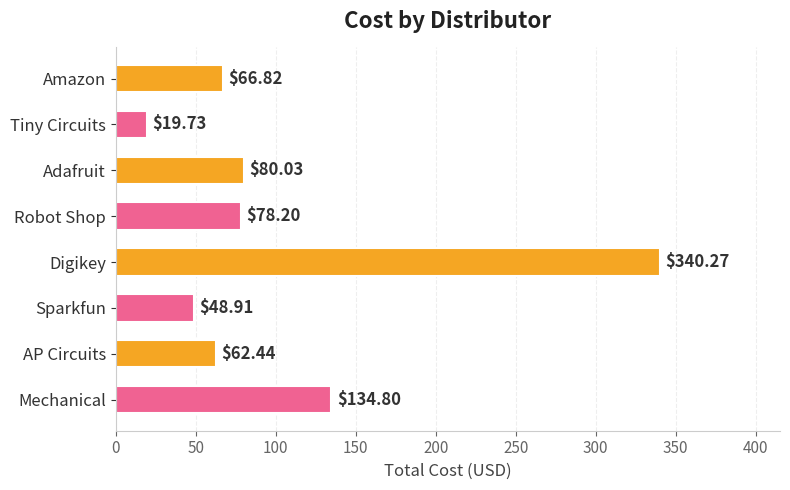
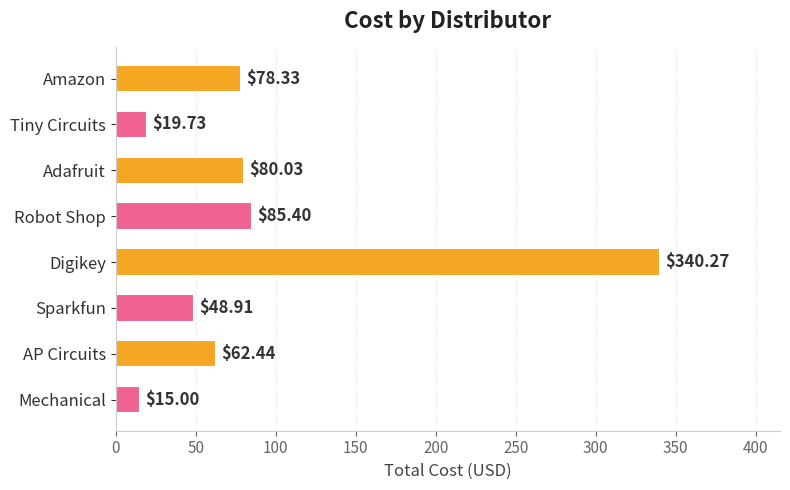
  {
-   "Amazon": "$66.82",
+   "Amazon": "$78.33",
    "Tiny Circuits": "$19.73",
    "Adafruit": "$80.03",
-   "Robot Shop": "$78.20",
+   "Robot Shop": "$85.40",
    "Digikey": "$340.27",
    "Sparkfun": "$48.91",
    "AP Circuits": "$62.44",
-   "Mechanical": "$134.80"
+   "Mechanical": "$15.00"
  }
